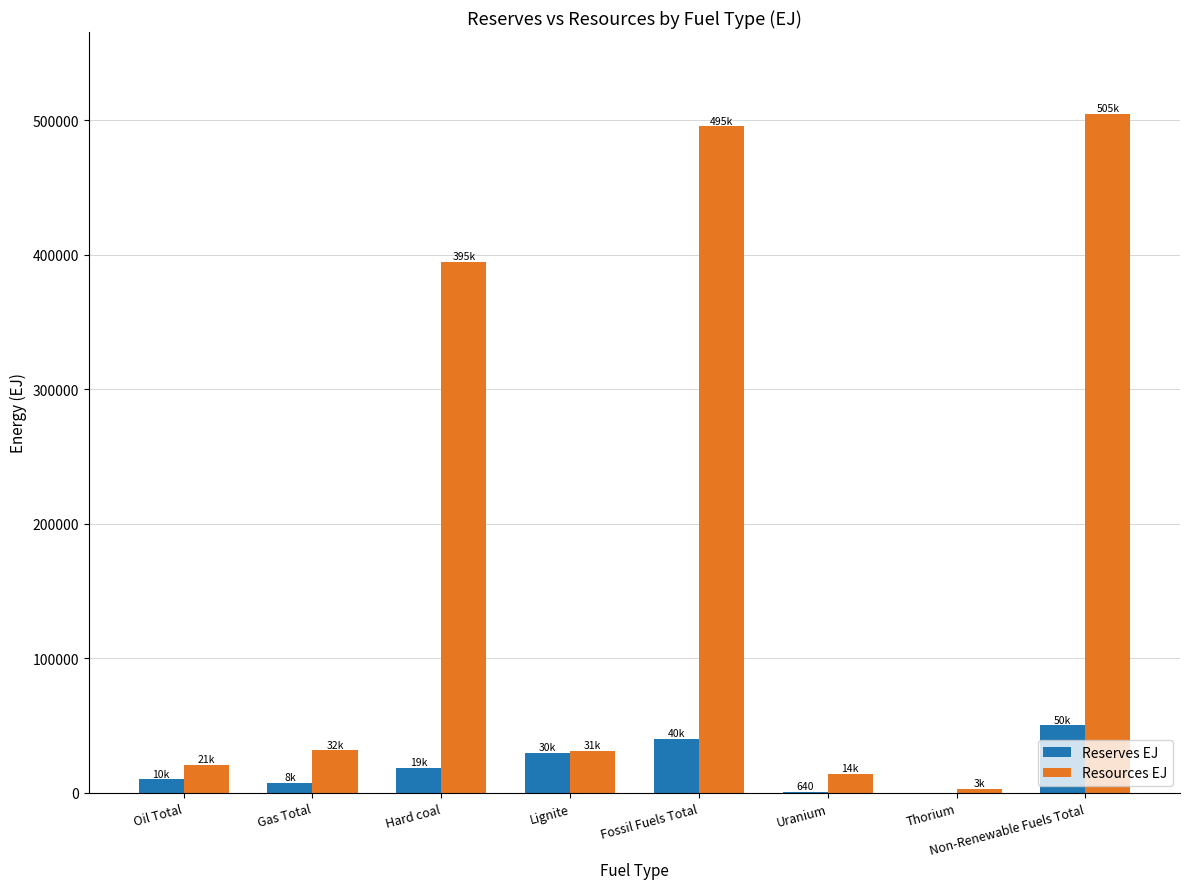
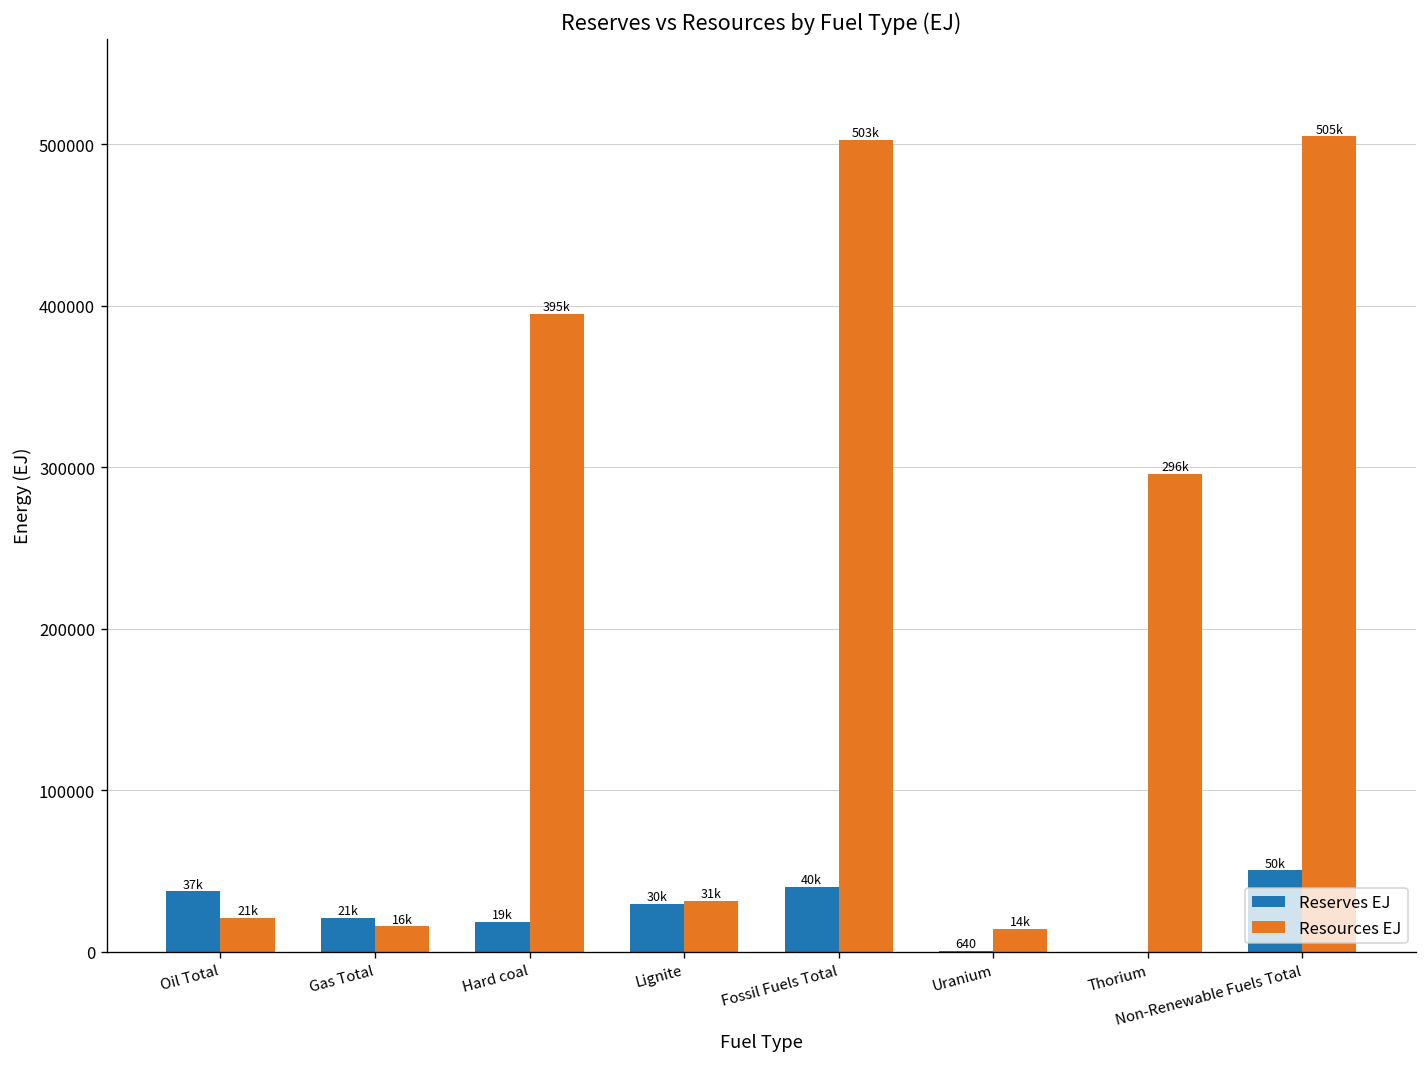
  {
    "Reserves EJ": {
-     "Oil Total": "10k",
-     "Gas Total": "8k",
+     "Oil Total": "37k",
+     "Gas Total": "21k",
      "Hard coal": "19k",
      "Lignite": "30k",
      "Fossil Fuels Total": "40k",
      "Uranium": "640",
      "Non-Renewable Fuels Total": "50k"
    },
    "Resources EJ": {
      "Oil Total": "21k",
-     "Gas Total": "32k",
+     "Gas Total": "16k",
      "Hard coal": "395k",
      "Lignite": "31k",
-     "Fossil Fuels Total": "495k",
+     "Fossil Fuels Total": "503k",
      "Uranium": "14k",
-     "Thorium": "3k",
+     "Thorium": "296k",
      "Non-Renewable Fuels Total": "505k"
    }
  }
